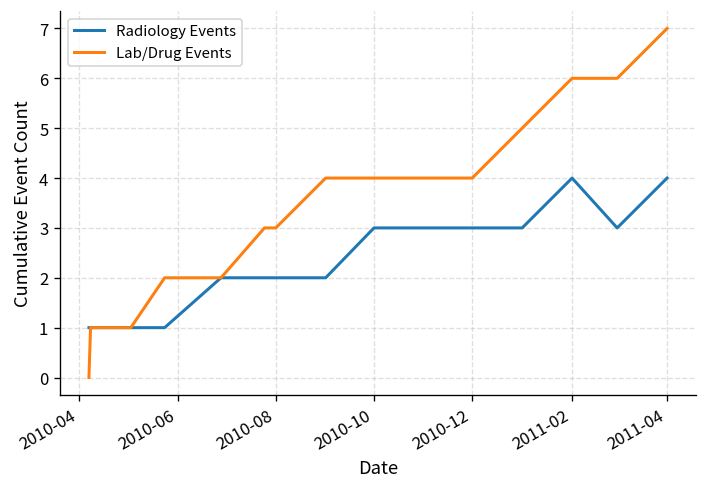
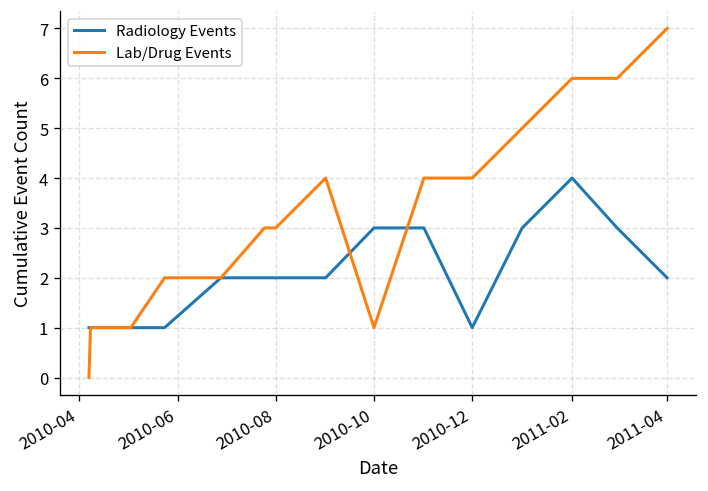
  {
    "Radiology Events": {
      "2010-08": 2,
      "2010-10": 3,
-     "2010-12": 3,
+     "2010-12": 1,
      "2011-02": 4,
-     "2011-04": 4
+     "2011-04": 2
    },
    "Lab/Drug Events": {
      "2010-08": 3,
-     "2010-10": 4,
+     "2010-10": 1,
      "2010-12": 4,
      "2011-02": 6,
      "2011-04": 7
    }
  }
